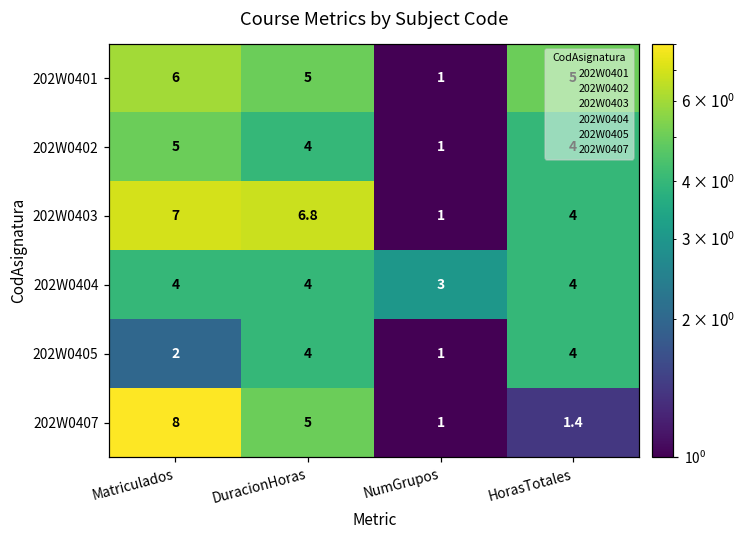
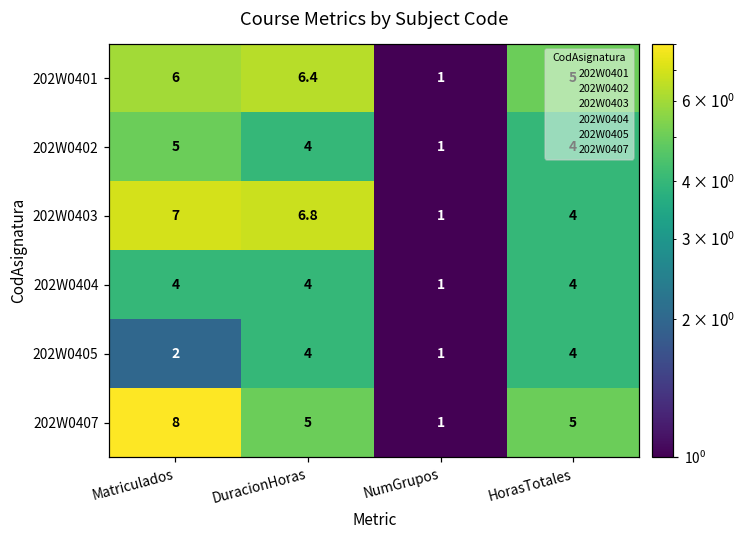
  {
    "202W0401": {
      "Matriculados": 6,
-     "DuracionHoras": 5,
+     "DuracionHoras": 6.4,
      "NumGrupos": 1
    },
    "202W0402": {
      "Matriculados": 5,
      "DuracionHoras": 4,
      "NumGrupos": 1
    },
    "202W0403": {
      "Matriculados": 7,
      "DuracionHoras": 6.8,
      "NumGrupos": 1,
      "HorasTotales": 4
    },
    "202W0404": {
      "Matriculados": 4,
      "DuracionHoras": 4,
-     "NumGrupos": 3,
+     "NumGrupos": 1,
      "HorasTotales": 4
    },
    "202W0405": {
      "Matriculados": 2,
      "DuracionHoras": 4,
      "NumGrupos": 1,
      "HorasTotales": 4
    },
    "202W0407": {
      "Matriculados": 8,
      "DuracionHoras": 5,
      "NumGrupos": 1,
-     "HorasTotales": 1.4
+     "HorasTotales": 5
    }
  }
